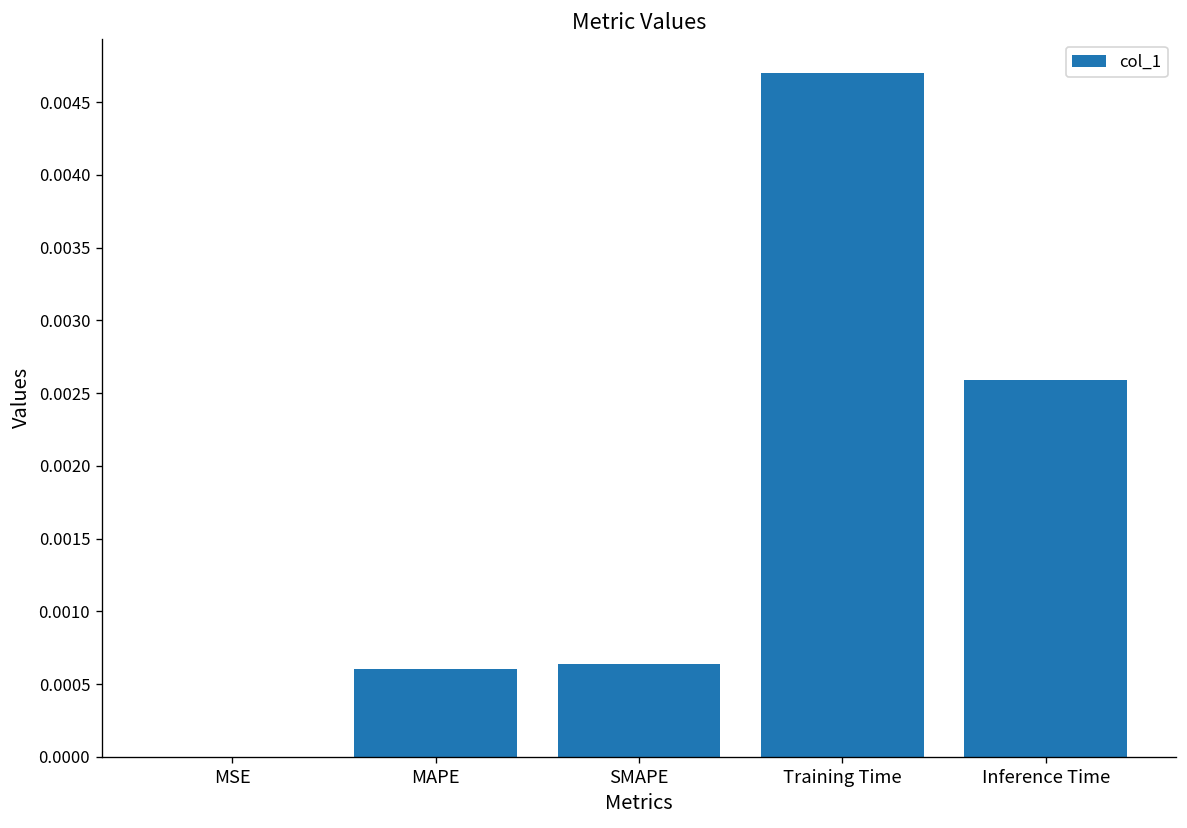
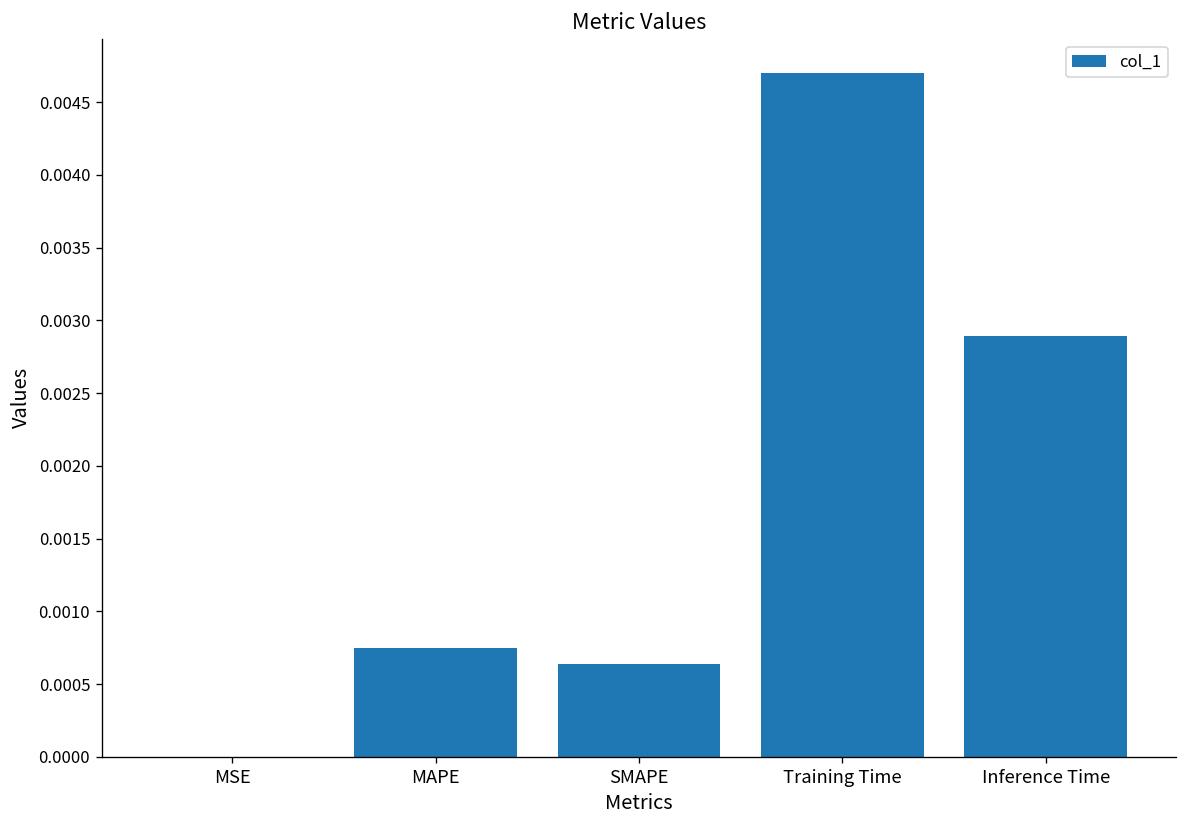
  {
-   "MAPE": 0.00061,
+   "MAPE": 0.00075,
    "SMAPE": 0.00064,
    "Training Time": 0.00470,
-   "Inference Time": 0.00259
+   "Inference Time": 0.00289
  }
